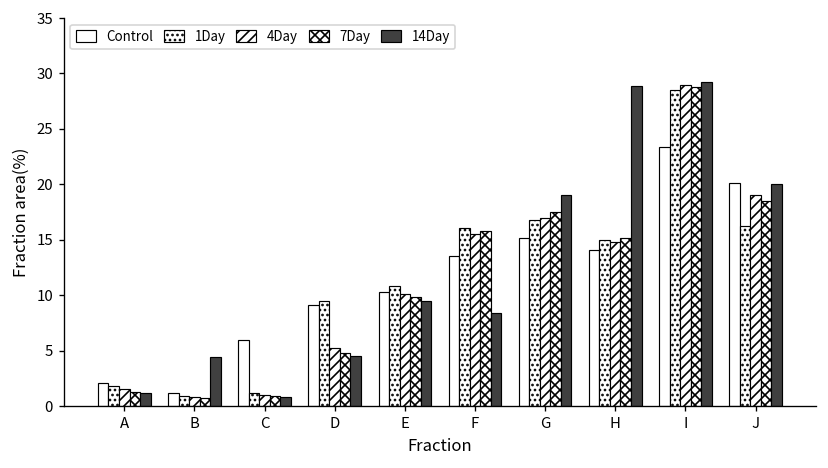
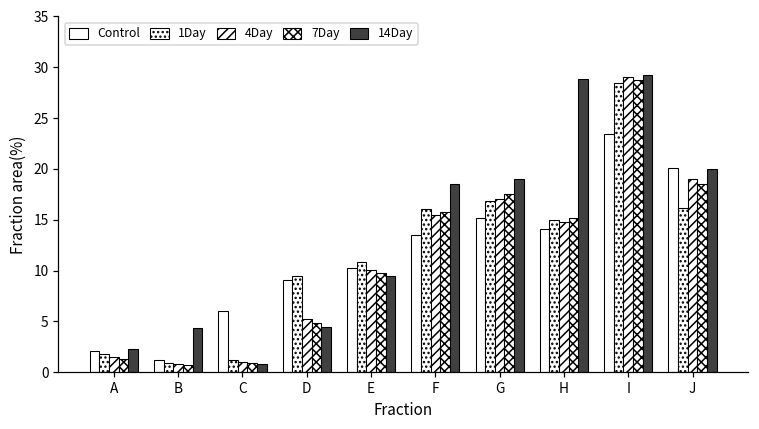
  {
    "14Day": {
-     "A": 1,
+     "A": 2,
      "B": 4,
      "C": 1,
      "D": 5,
      "E": 10,
-     "F": 8,
+     "F": 19,
      "G": 19,
      "H": 29,
      "I": 29,
      "J": 20
    }
  }
